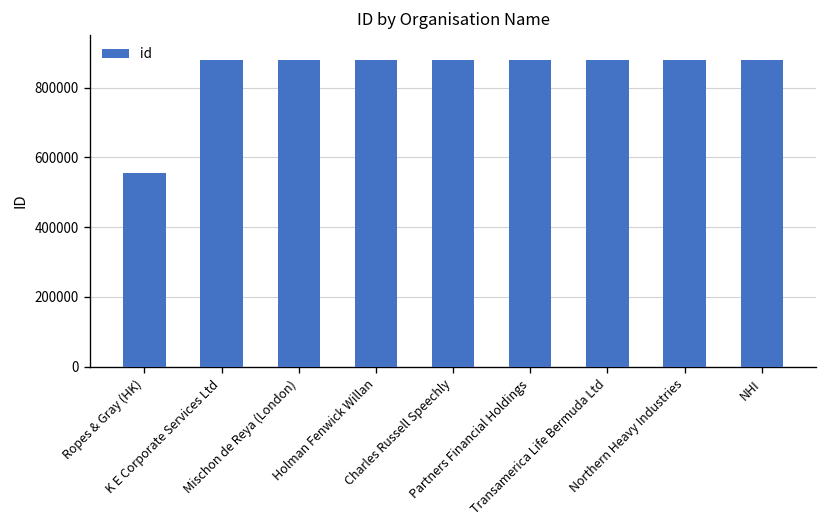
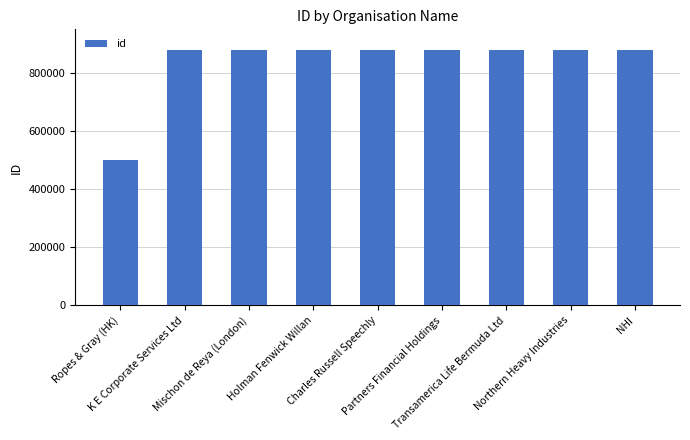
  {
-   "Ropes & Gray (HK)": 550000,
+   "Ropes & Gray (HK)": 500000,
    "K E Corporate Services Ltd": 880000,
    "Mischon de Reya (London)": 880000,
    "Holman Fenwick Willan": 880000,
    "Charles Russell Speechly": 880000,
    "Partners Financial Holdings": 880000,
    "Transamerica Life Bermuda Ltd": 880000,
    "Northern Heavy Industries": 880000,
    "NHI": 880000
  }
